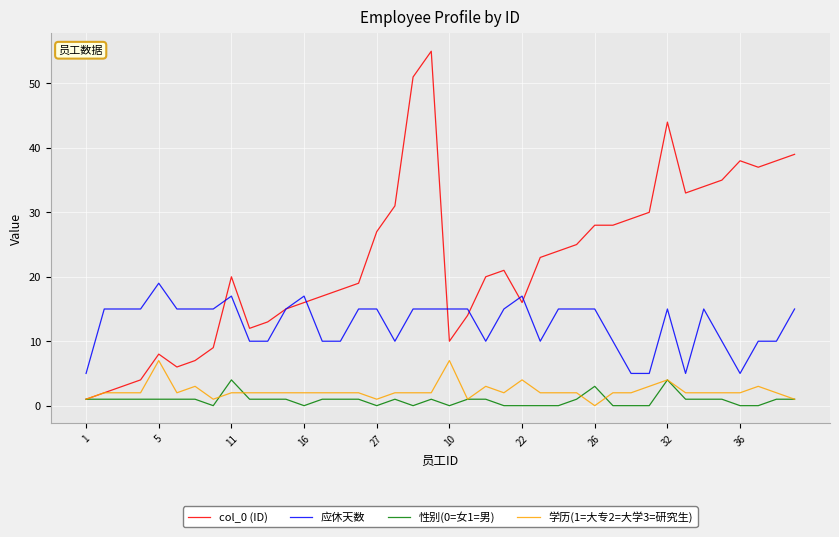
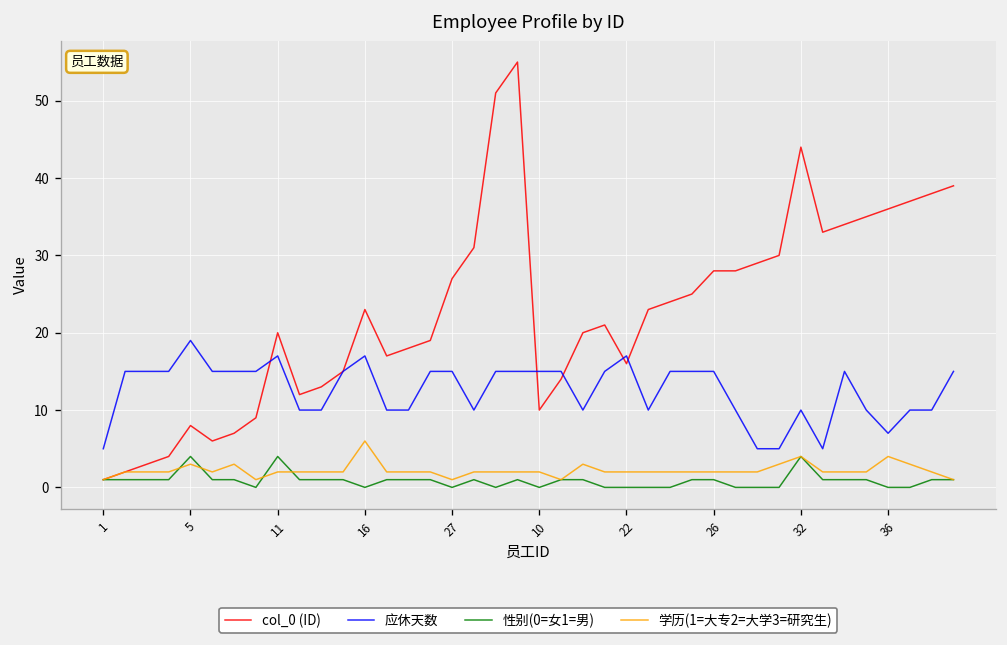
  {
    "col_0 (ID)": {
      "5": 8,
      "11": 20,
-     "16": 16,
+     "16": 23,
      "27": 27,
      "10": 10,
      "22": 16,
      "26": 28,
      "32": 44,
-     "36": 38
+     "36": 36
    },
    "应休天数": {
      "1": 5,
      "5": 19,
      "11": 17,
      "16": 17,
      "27": 15,
      "10": 15,
      "22": 17,
      "26": 15,
-     "32": 15,
-     "36": 5
+     "32": 10,
+     "36": 7
    },
    "性别(0=女1=男)": {
-     "5": 1,
+     "5": 4,
      "11": 4,
      "16": 0,
      "27": 0,
      "10": 0,
      "22": 0,
-     "26": 3,
+     "26": 1,
      "36": 0
    },
    "学历(1=大专2=大学3=研究生)": {
-     "5": 7,
+     "5": 3,
      "11": 2,
-     "16": 2,
+     "16": 6,
      "27": 1,
-     "10": 7,
-     "22": 4,
-     "26": 0,
-     "36": 2
+     "10": 2,
+     "22": 2,
+     "26": 2,
+     "36": 4
    }
  }
